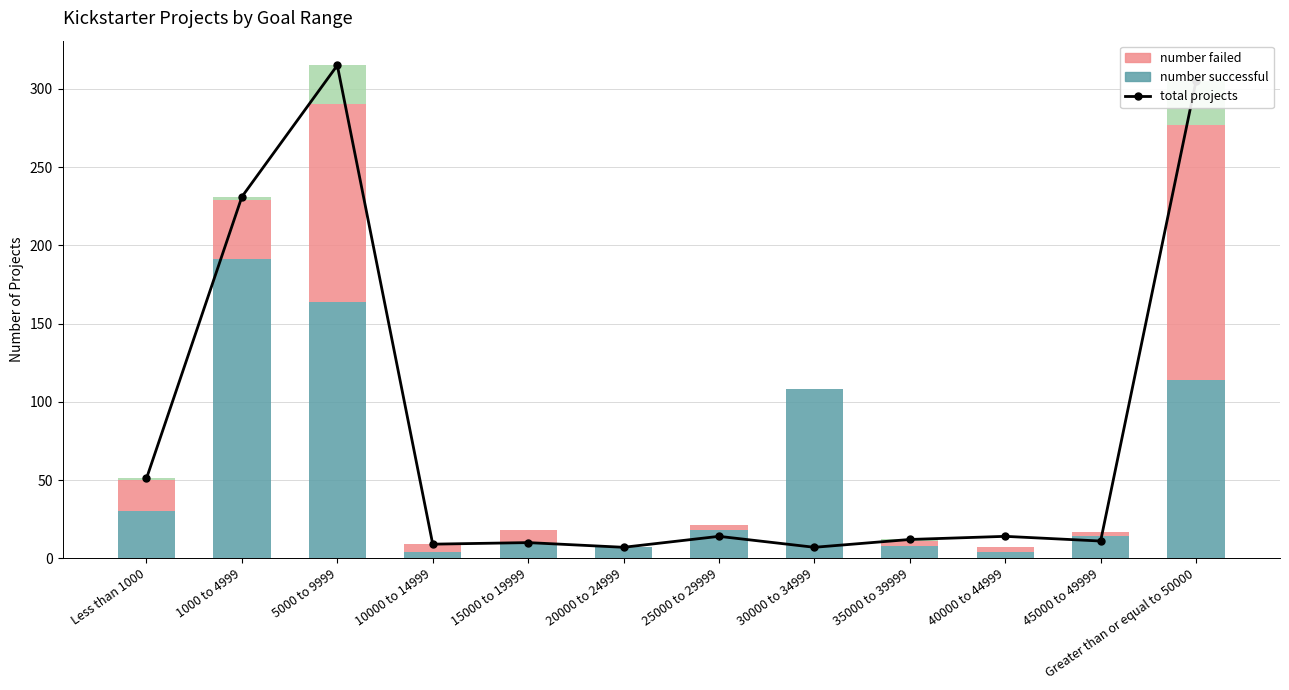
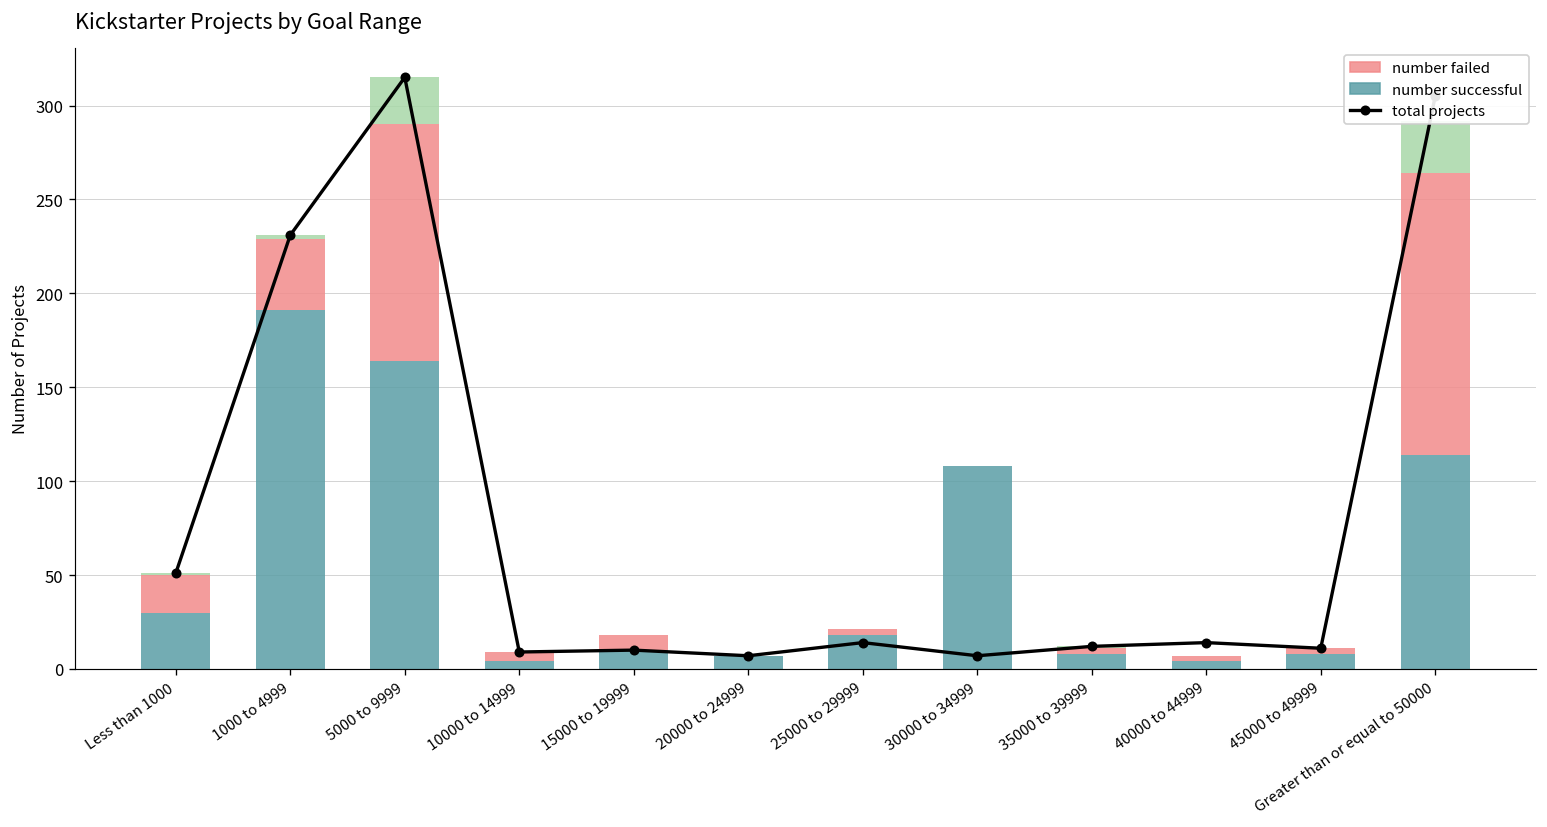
  {
    "total projects": {
      "Less than 1000": 51,
      "1000 to 4999": 231,
      "5000 to 9999": 315,
      "10000 to 14999": 9,
      "15000 to 19999": 10,
      "20000 to 24999": 7,
      "25000 to 29999": 14,
      "30000 to 34999": 7,
      "35000 to 39999": 12,
      "40000 to 44999": 14,
      "45000 to 49999": 11
    },
    "number successful": {
      "Less than 1000": 30,
      "1000 to 4999": 191,
      "5000 to 9999": 164,
      "10000 to 14999": 4,
      "15000 to 19999": 10,
      "20000 to 24999": 7,
      "25000 to 29999": 18,
      "30000 to 34999": 108,
      "35000 to 39999": 8,
      "40000 to 44999": 4,
-     "45000 to 49999": 14,
+     "45000 to 49999": 8,
      "Greater than or equal to 50000": 114
    },
    "number failed": {
      "Less than 1000": 20,
      "1000 to 4999": 38,
      "5000 to 9999": 126,
      "10000 to 14999": 5,
      "15000 to 19999": 8,
      "20000 to 24999": 0,
      "25000 to 29999": 3,
      "30000 to 34999": 0,
      "35000 to 39999": 3,
      "40000 to 44999": 3,
      "45000 to 49999": 3,
-     "Greater than or equal to 50000": 163
+     "Greater than or equal to 50000": 150
    }
  }
